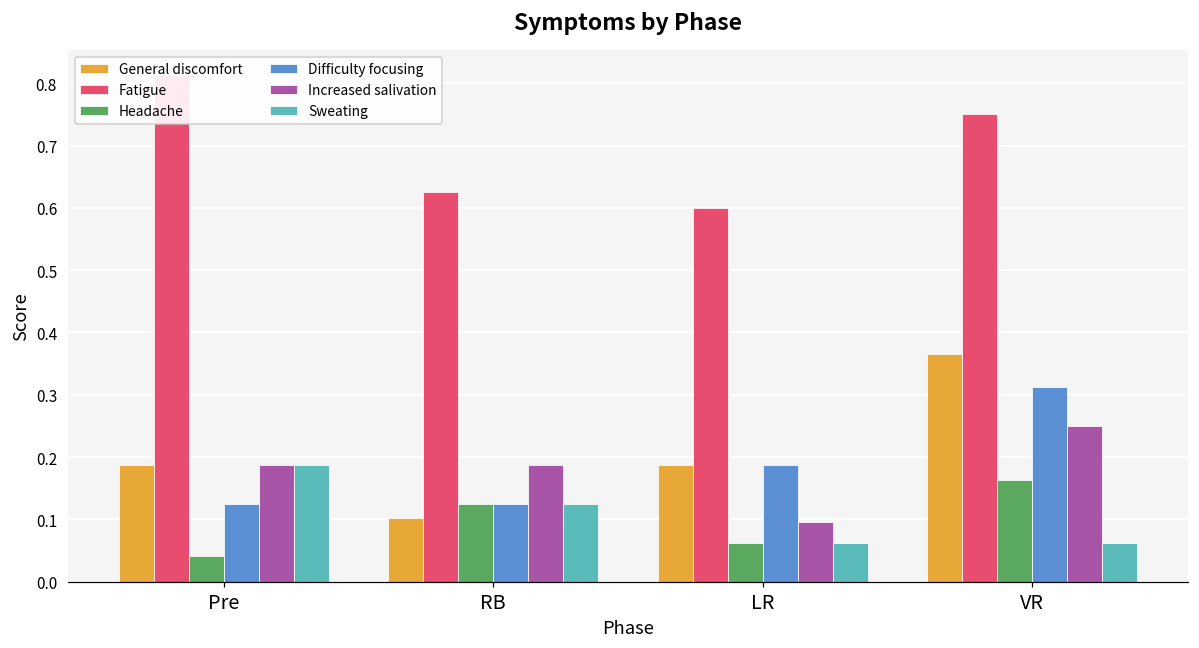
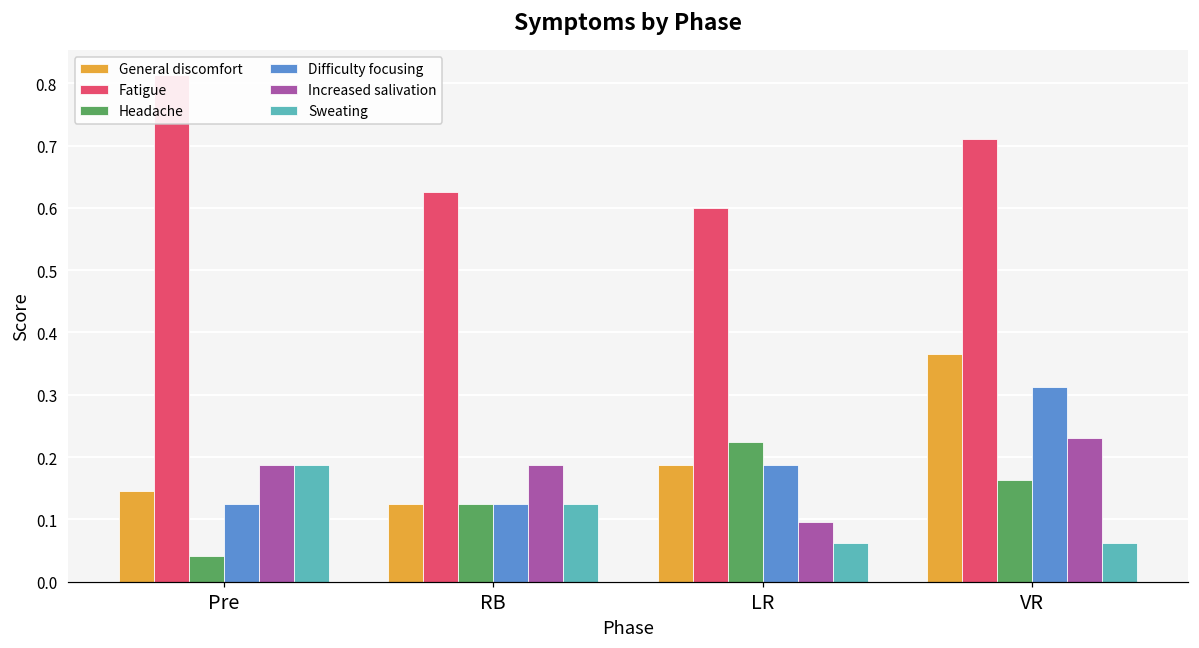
  {
    "General discomfort": {
-     "Pre": 0.19,
-     "RB": 0.10,
+     "Pre": 0.15,
+     "RB": 0.13,
      "LR": 0.19,
      "VR": 0.37
    },
    "Fatigue": {
      "RB": 0.63,
      "LR": 0.60,
-     "VR": 0.75
+     "VR": 0.71
    },
    "Headache": {
      "Pre": 0.04,
      "RB": 0.13,
-     "LR": 0.06,
+     "LR": 0.22,
      "VR": 0.16
    },
    "Increased salivation": {
      "Pre": 0.19,
      "RB": 0.19,
      "LR": 0.10,
-     "VR": 0.25
+     "VR": 0.23
    }
  }
